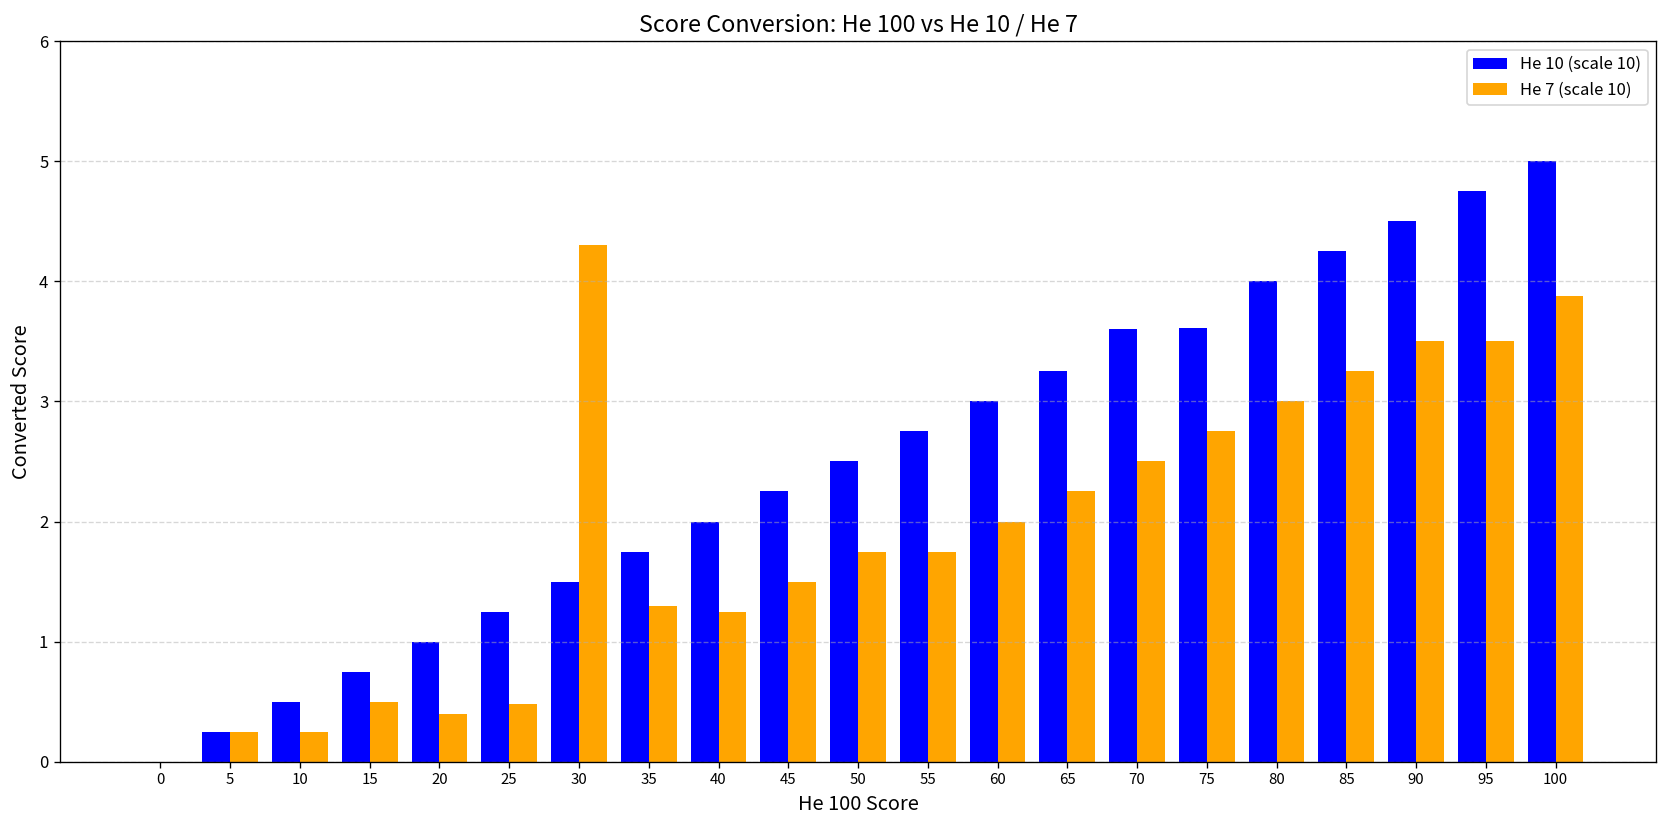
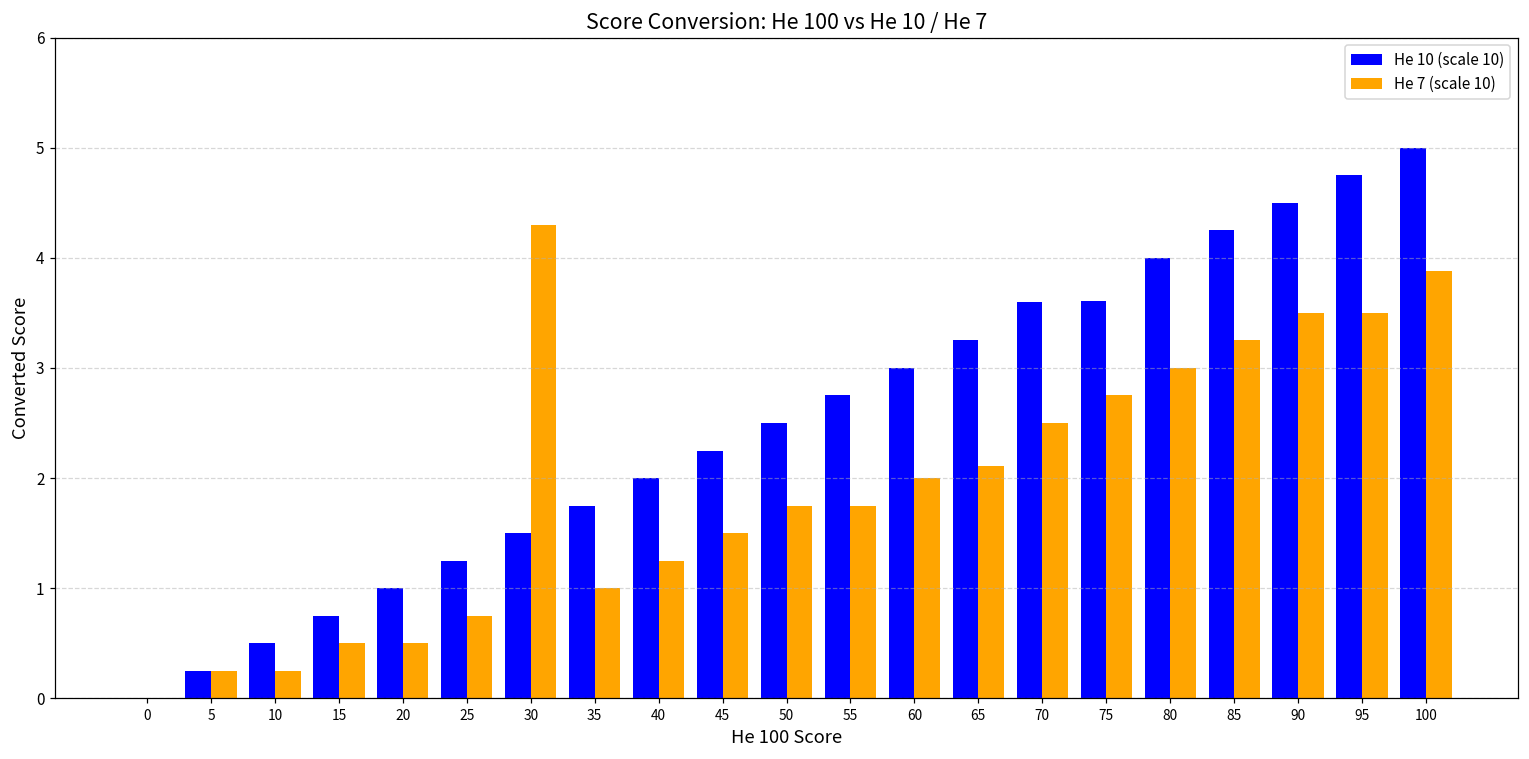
  {
    "He 10 (scale 10)": {
      "0": 0.00,
      "5": 0.25,
      "10": 0.50,
      "15": 0.75,
      "20": 1.00,
      "25": 1.25,
      "30": 1.50,
      "35": 1.75,
      "40": 2.00,
      "45": 2.25,
      "50": 2.50,
      "55": 2.75,
      "60": 3.00,
      "65": 3.25,
      "70": 3.60,
      "75": 3.61,
      "80": 4.00,
      "85": 4.25,
      "90": 4.50,
      "95": 4.75,
      "100": 5.00
    },
    "He 7 (scale 10)": {
      "0": 0.00,
      "5": 0.25,
      "10": 0.25,
      "15": 0.50,
-     "20": 0.4,
-     "25": 0.48,
+     "20": 0.5,
+     "25": 0.75,
      "30": 4.30,
-     "35": 1.3,
+     "35": 1.0,
      "40": 1.25,
      "45": 1.50,
      "50": 1.75,
      "55": 1.75,
      "60": 2.00,
-     "65": 2.25,
+     "65": 2.11,
      "70": 2.50,
      "75": 2.75,
      "80": 3.00,
      "85": 3.25,
      "90": 3.50,
      "95": 3.50,
      "100": 3.88
    }
  }
